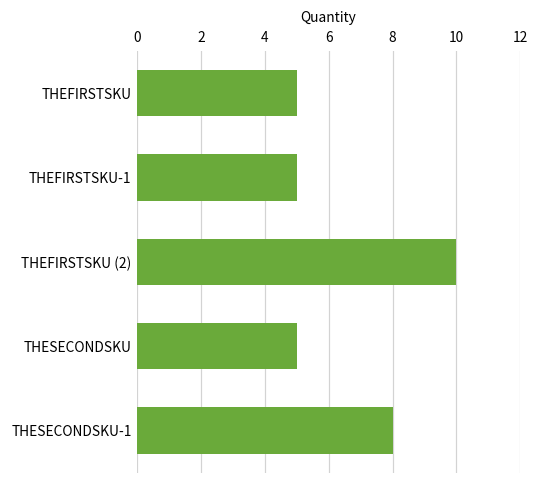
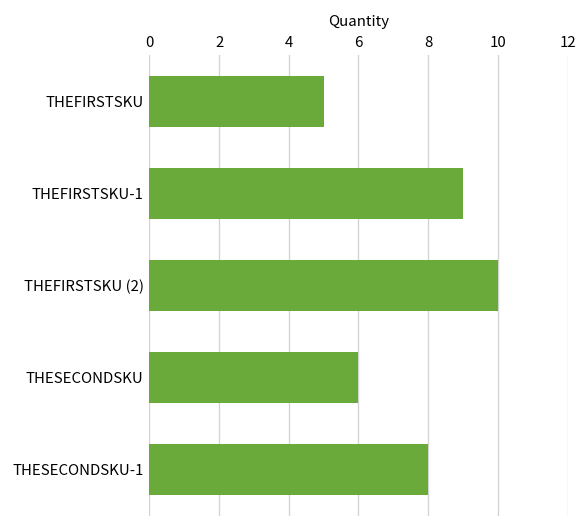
  {
    "THEFIRSTSKU": 5,
-   "THEFIRSTSKU-1": 5,
+   "THEFIRSTSKU-1": 9,
    "THEFIRSTSKU (2)": 10,
-   "THESECONDSKU": 5,
+   "THESECONDSKU": 6,
    "THESECONDSKU-1": 8
  }
